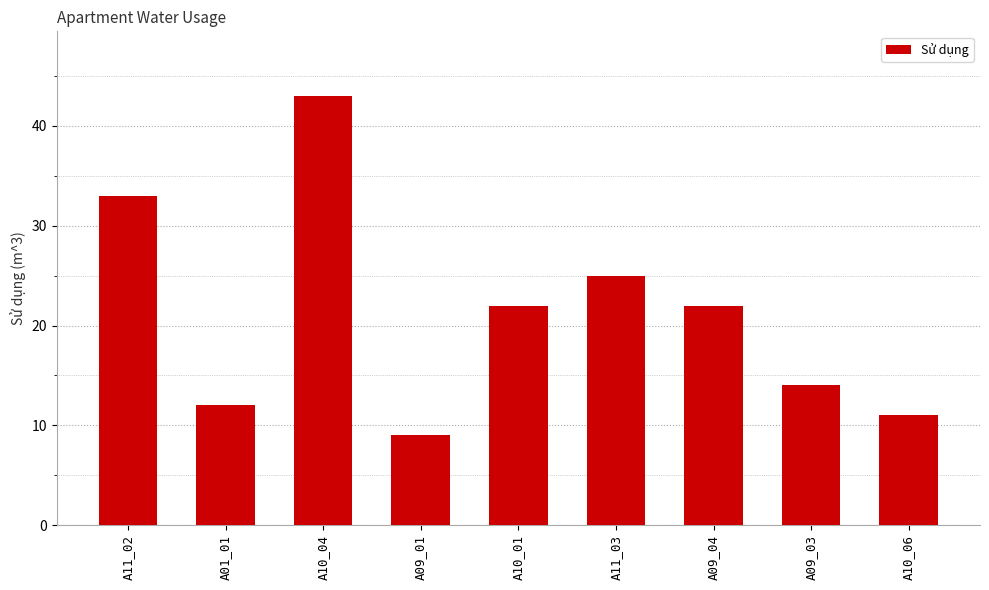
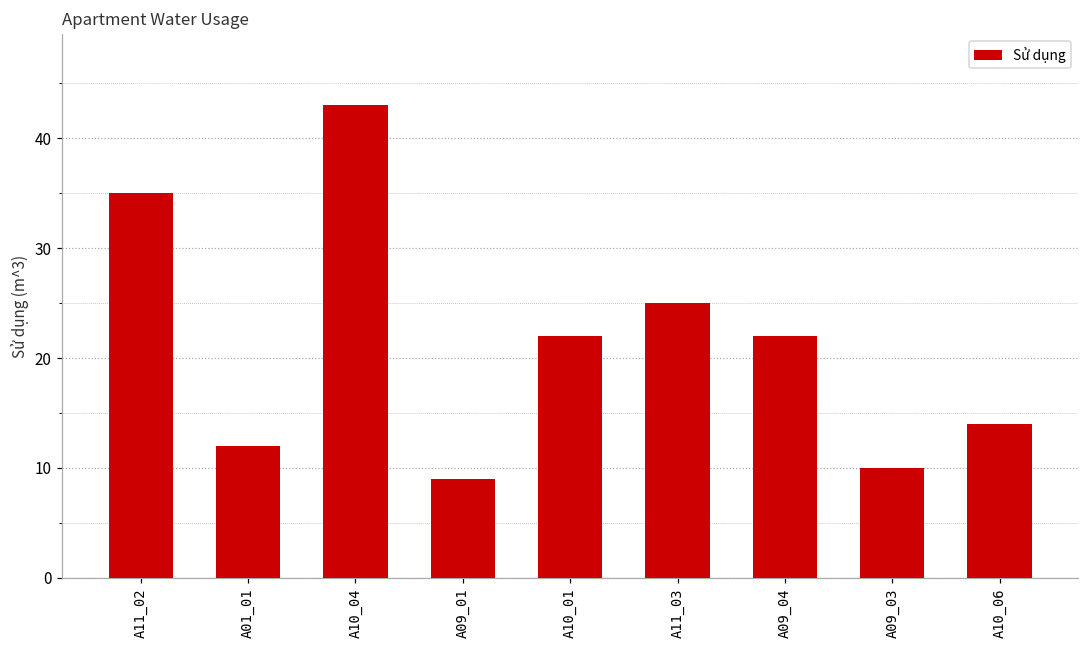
  {
-   "A11_02": 33,
+   "A11_02": 35,
    "A01_01": 12,
    "A10_04": 43,
    "A09_01": 9,
    "A10_01": 22,
    "A11_03": 25,
    "A09_04": 22,
-   "A09_03": 14,
-   "A10_06": 11
+   "A09_03": 10,
+   "A10_06": 14
  }
